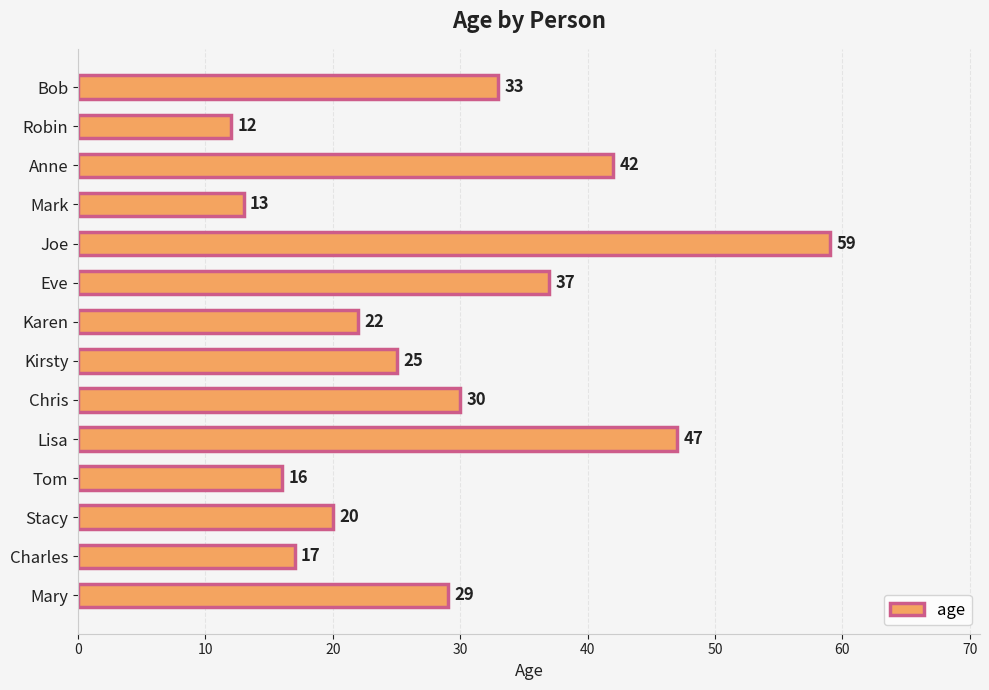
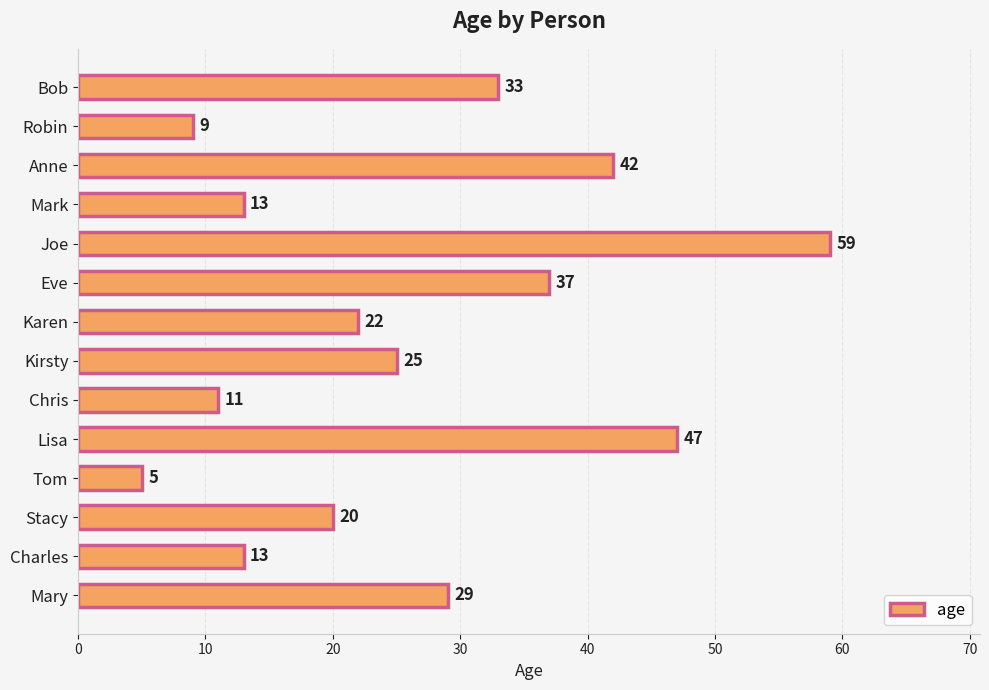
  {
    "Bob": 33,
-   "Robin": 12,
+   "Robin": 9,
    "Anne": 42,
    "Mark": 13,
    "Joe": 59,
    "Eve": 37,
    "Karen": 22,
    "Kirsty": 25,
-   "Chris": 30,
+   "Chris": 11,
    "Lisa": 47,
-   "Tom": 16,
+   "Tom": 5,
    "Stacy": 20,
-   "Charles": 17,
+   "Charles": 13,
    "Mary": 29
  }
